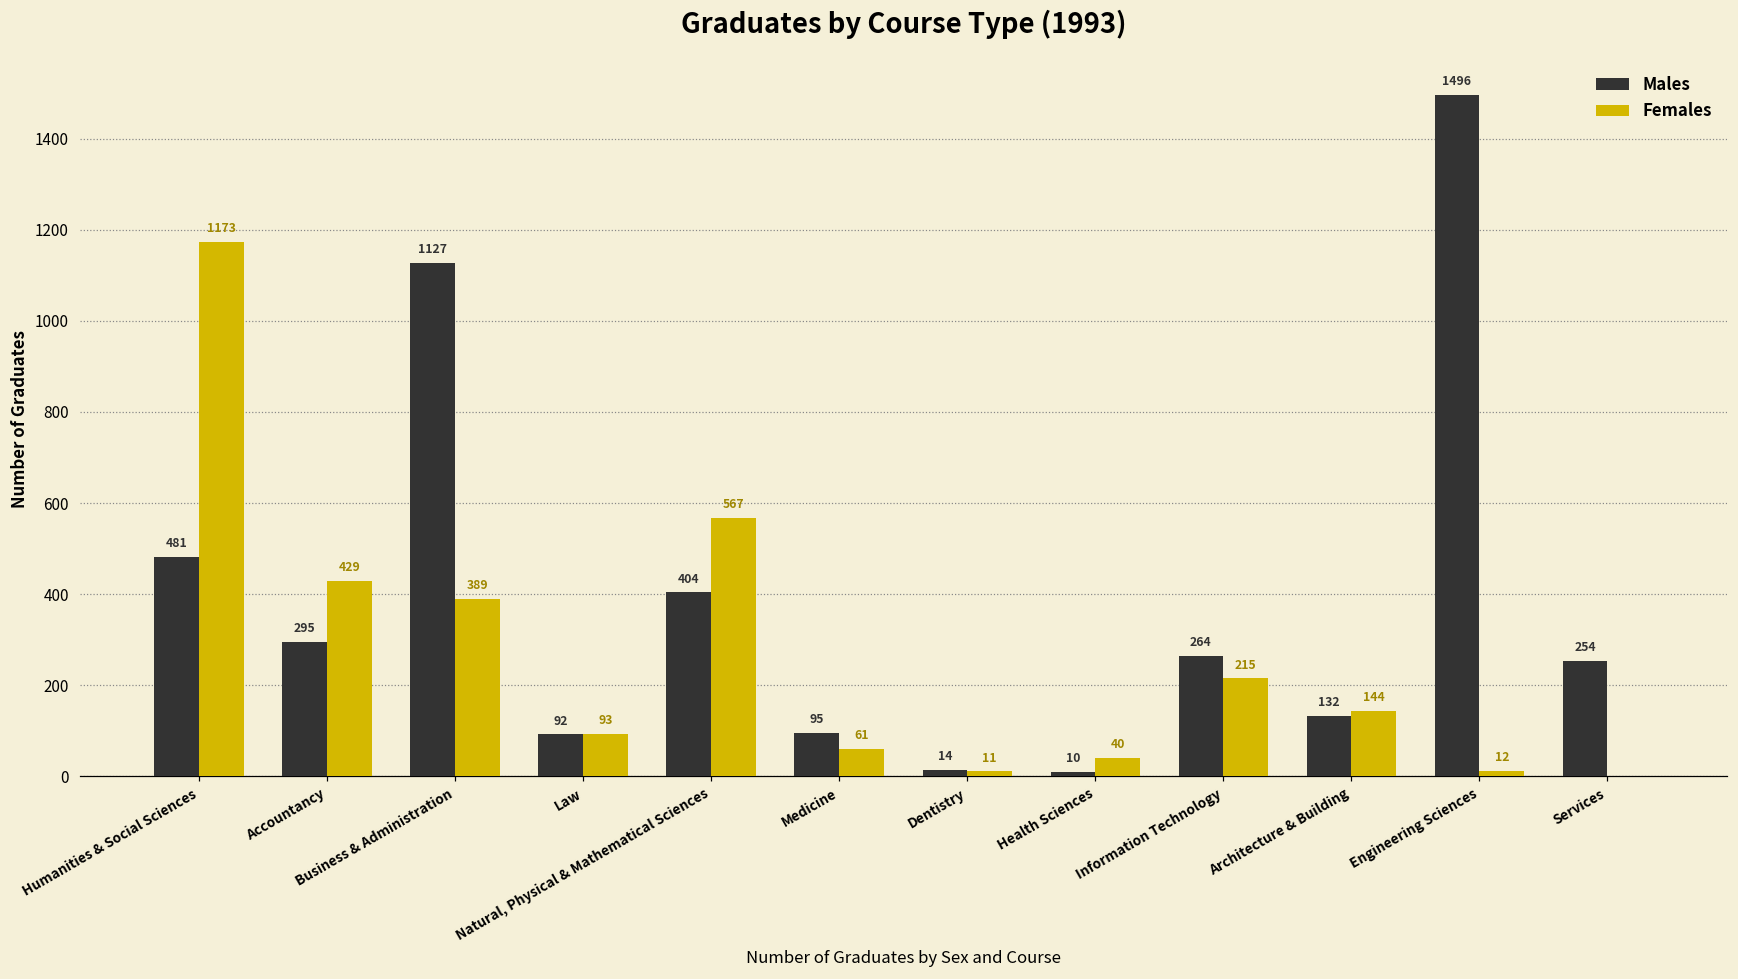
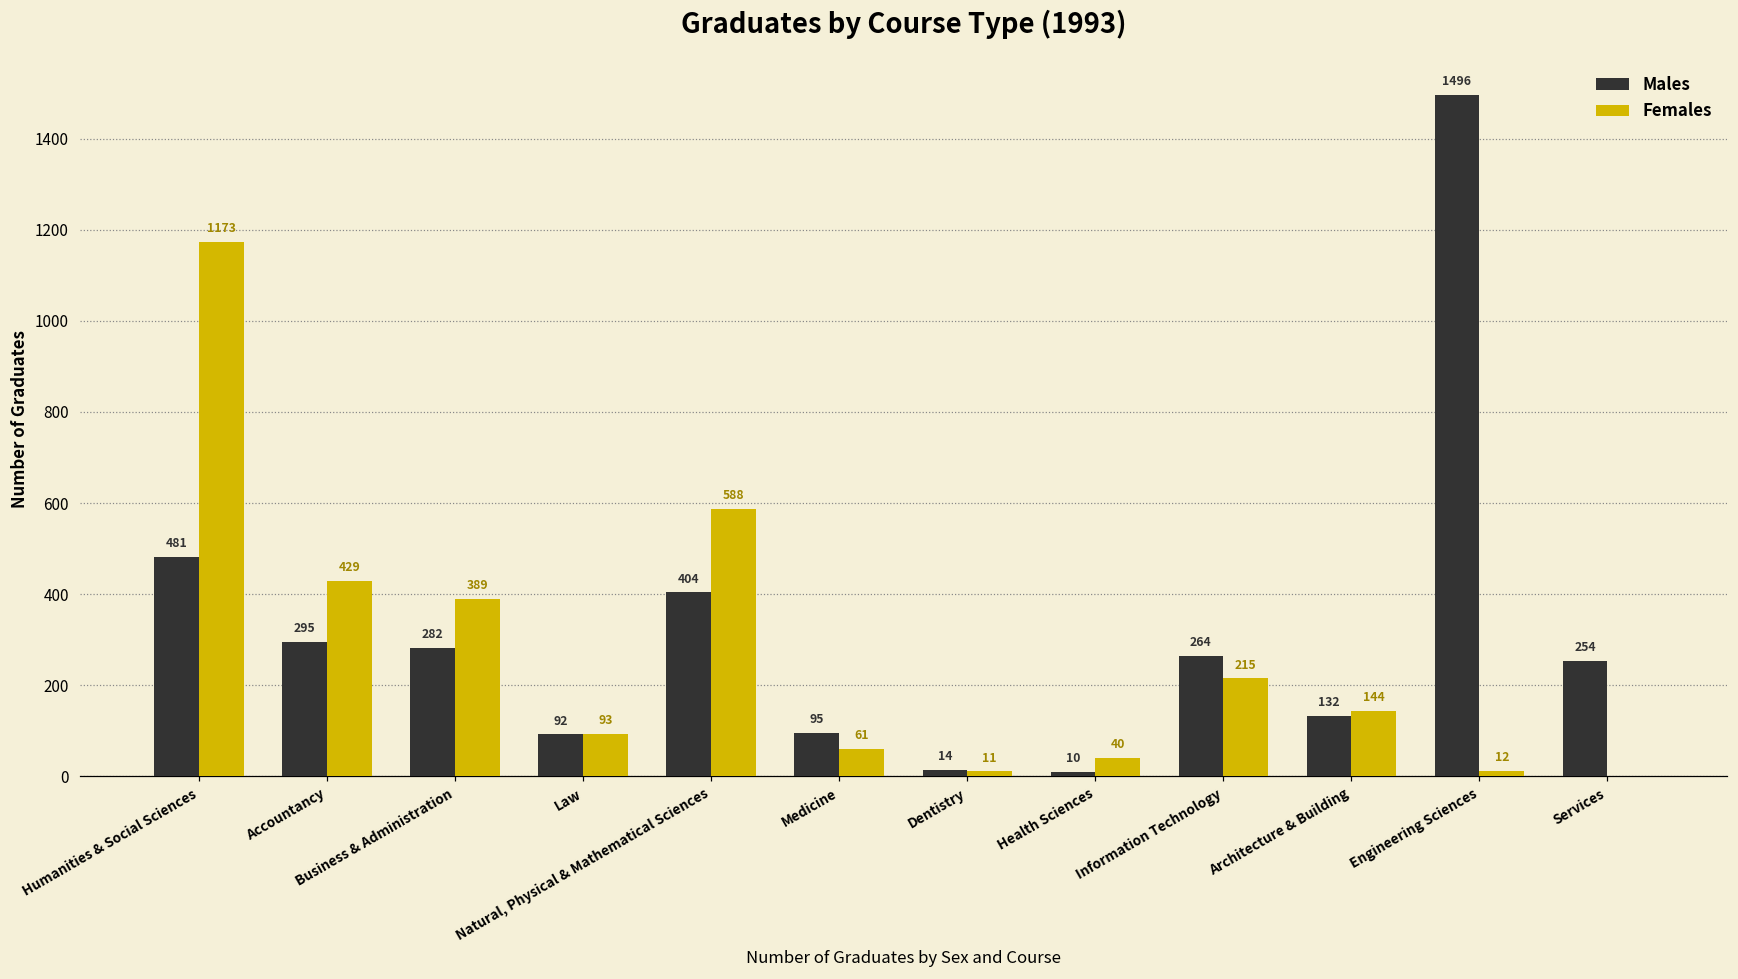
  {
    "Males": {
      "Humanities & Social Sciences": 481,
      "Accountancy": 295,
-     "Business & Administration": 1127,
+     "Business & Administration": 282,
      "Law": 92,
      "Natural, Physical & Mathematical Sciences": 404,
      "Medicine": 95,
      "Dentistry": 14,
      "Health Sciences": 10,
      "Information Technology": 264,
      "Architecture & Building": 132,
      "Engineering Sciences": 1496,
      "Services": 254
    },
    "Females": {
      "Humanities & Social Sciences": 1173,
      "Accountancy": 429,
      "Business & Administration": 389,
      "Law": 93,
-     "Natural, Physical & Mathematical Sciences": 567,
+     "Natural, Physical & Mathematical Sciences": 588,
      "Medicine": 61,
      "Dentistry": 11,
      "Health Sciences": 40,
      "Information Technology": 215,
      "Architecture & Building": 144,
      "Engineering Sciences": 12
    }
  }
